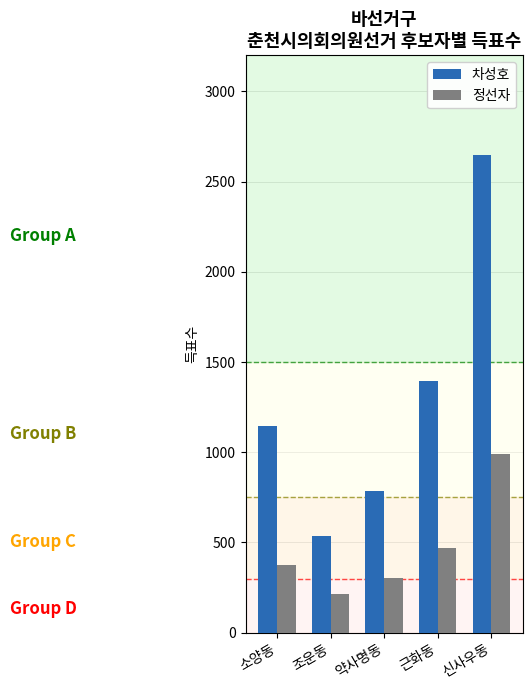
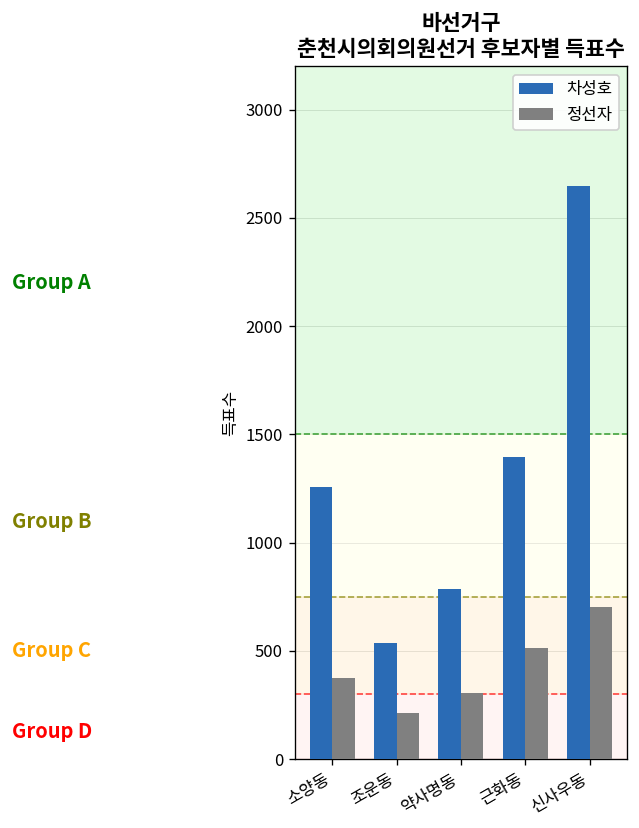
  {
    "차성호": {
-     "소양동": 1150,
+     "소양동": 1260,
      "조운동": 540,
      "약사명동": 790,
      "근화동": 1390,
      "신사우동": 2650
    },
    "정선자": {
      "소양동": 380,
      "조운동": 210,
      "약사명동": 300,
-     "근화동": 470,
-     "신사우동": 990
+     "근화동": 520,
+     "신사우동": 700
    }
  }
